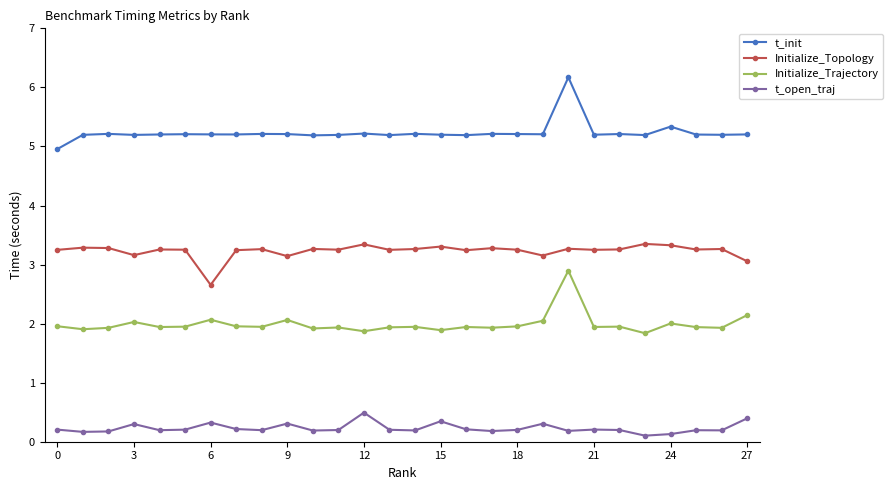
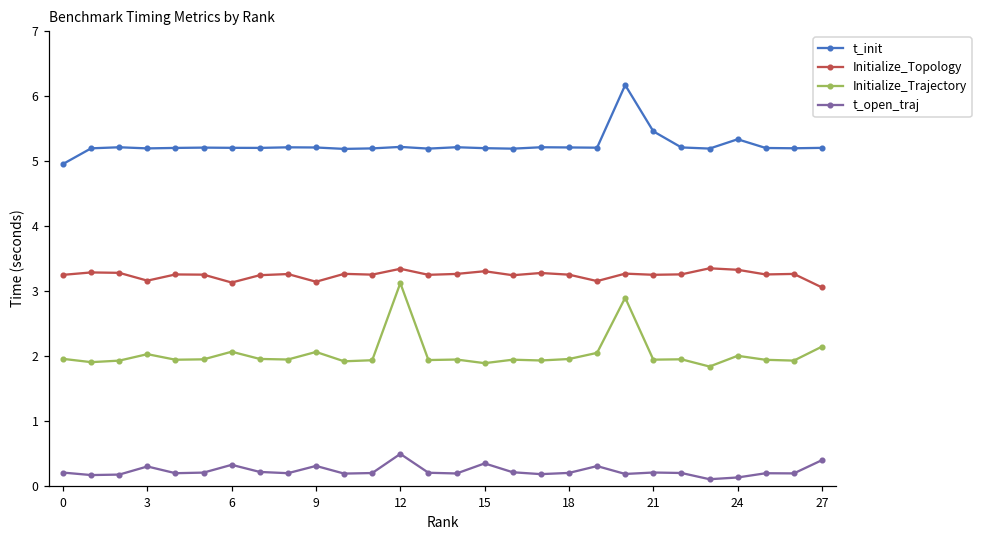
  {
    "t_init": {
      "0": 5.0,
      "3": 5.2,
      "6": 5.2,
      "9": 5.2,
      "12": 5.2,
      "15": 5.2,
      "18": 5.2,
-     "21": 5.2,
+     "21": 5.5,
      "24": 5.3,
      "27": 5.2
    },
    "Initialize_Topology": {
      "0": 3.2,
      "3": 3.2,
-     "6": 2.7,
+     "6": 3.1,
      "9": 3.1,
      "12": 3.3,
      "15": 3.3,
      "18": 3.3,
      "21": 3.2,
      "24": 3.3,
      "27": 3.1
    },
    "Initialize_Trajectory": {
      "0": 2.0,
      "3": 2.0,
      "6": 2.1,
      "9": 2.1,
-     "12": 1.9,
+     "12": 3.1,
      "15": 1.9,
      "18": 2.0,
      "21": 1.9,
      "24": 2.0,
      "27": 2.1
    },
    "t_open_traj": {
      "0": 0.2,
      "3": 0.3,
      "6": 0.3,
      "9": 0.3,
      "12": 0.5,
      "15": 0.3,
      "18": 0.2,
      "21": 0.2,
      "24": 0.1,
      "27": 0.4
    }
  }
